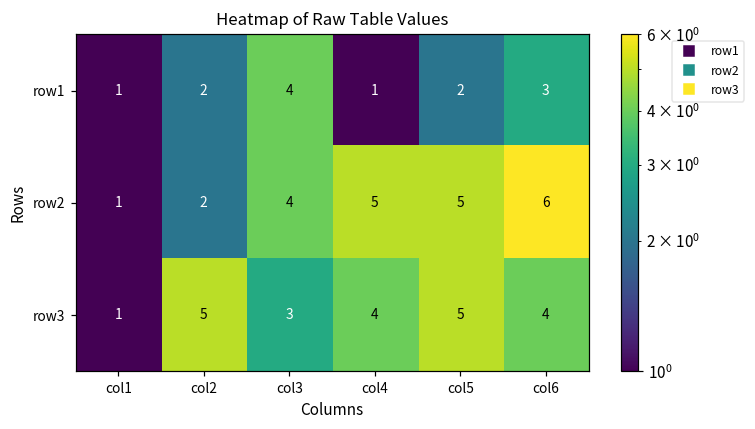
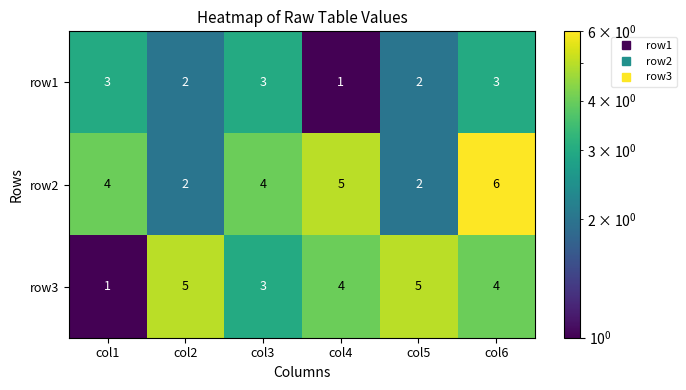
  {
    "row1": {
-     "col1": 1,
+     "col1": 3,
      "col2": 2,
-     "col3": 4,
+     "col3": 3,
      "col4": 1,
      "col5": 2,
      "col6": 3
    },
    "row2": {
-     "col1": 1,
+     "col1": 4,
      "col2": 2,
      "col3": 4,
      "col4": 5,
-     "col5": 5,
+     "col5": 2,
      "col6": 6
    },
    "row3": {
      "col1": 1,
      "col2": 5,
      "col3": 3,
      "col4": 4,
      "col5": 5,
      "col6": 4
    }
  }
